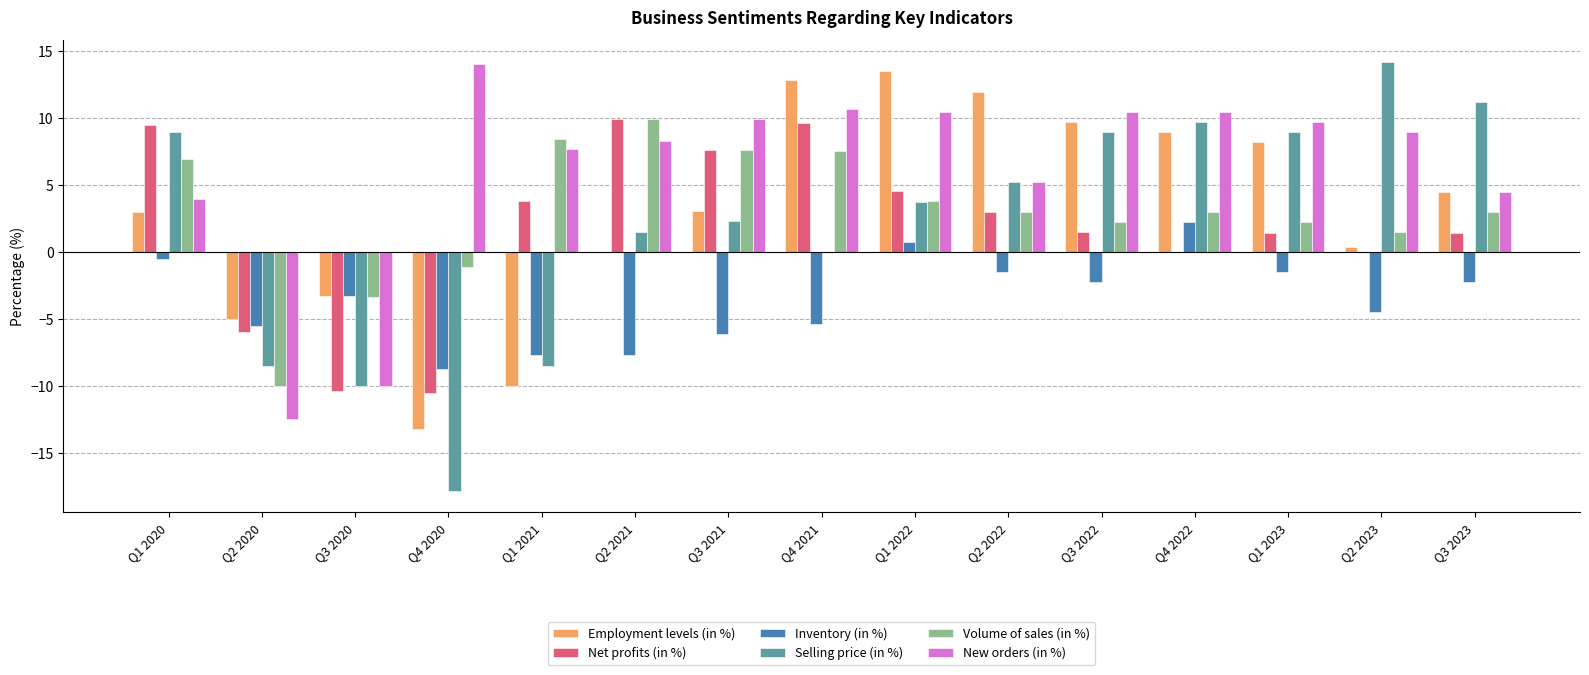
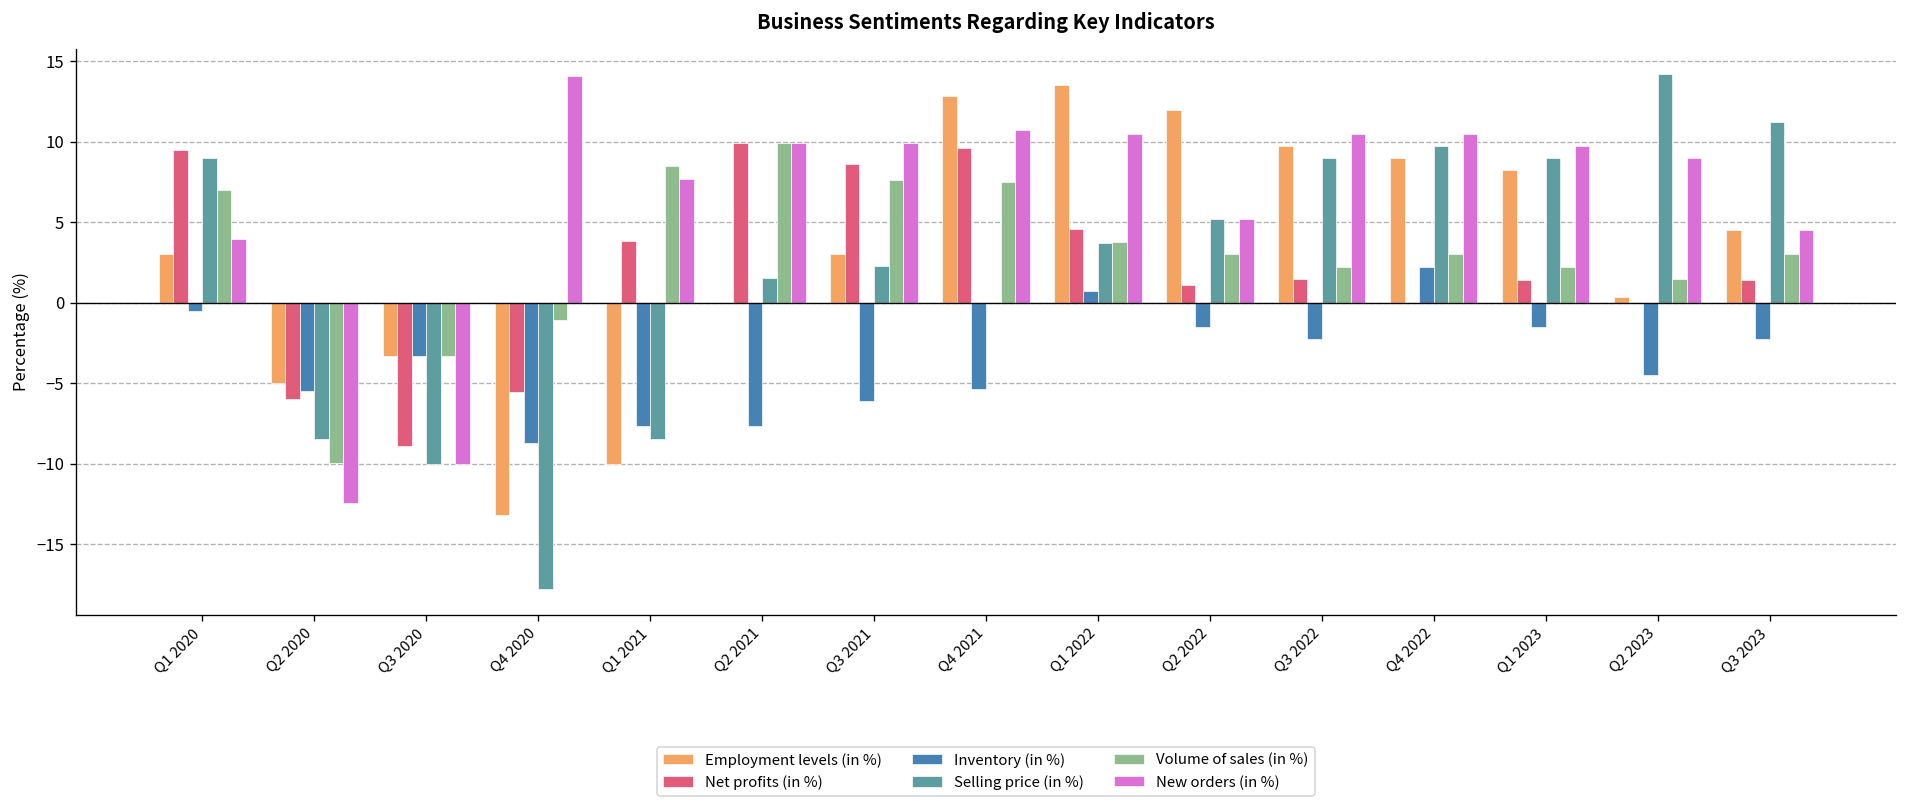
  {
    "Employment levels (in %)": {
      "Q1 2020": 3.0,
      "Q2 2020": -5.0,
      "Q3 2020": -3.3,
      "Q4 2020": -13.2,
      "Q1 2021": -10.0,
      "Q2 2021": 0.0,
      "Q3 2021": 3.1,
      "Q4 2021": 12.8,
      "Q1 2022": 13.5,
      "Q2 2022": 11.9,
      "Q3 2022": 9.7,
      "Q4 2022": 9.0,
      "Q1 2023": 8.2,
      "Q2 2023": 0.4,
      "Q3 2023": 4.5
    },
    "Net profits (in %)": {
      "Q1 2020": 9.5,
      "Q2 2020": -6.0,
-     "Q3 2020": -10.3,
-     "Q4 2020": -10.5,
+     "Q3 2020": -8.9,
+     "Q4 2020": -5.6,
      "Q1 2021": 3.9,
      "Q2 2021": 9.9,
-     "Q3 2021": 7.6,
+     "Q3 2021": 8.6,
      "Q4 2021": 9.6,
      "Q1 2022": 4.6,
-     "Q2 2022": 3.0,
+     "Q2 2022": 1.1,
      "Q3 2022": 1.5,
      "Q4 2022": 0.0,
      "Q1 2023": 1.4,
      "Q2 2023": 0.0,
      "Q3 2023": 1.4
    },
    "New orders (in %)": {
      "Q1 2020": 4.0,
      "Q2 2020": -12.4,
      "Q3 2020": -10.0,
      "Q4 2020": 14.1,
      "Q1 2021": 7.7,
-     "Q2 2021": 8.3,
+     "Q2 2021": 9.9,
      "Q3 2021": 9.9,
      "Q4 2021": 10.7,
      "Q1 2022": 10.5,
      "Q2 2022": 5.2,
      "Q3 2022": 10.5,
      "Q4 2022": 10.5,
      "Q1 2023": 9.7,
      "Q2 2023": 9.0,
      "Q3 2023": 4.5
    }
  }
